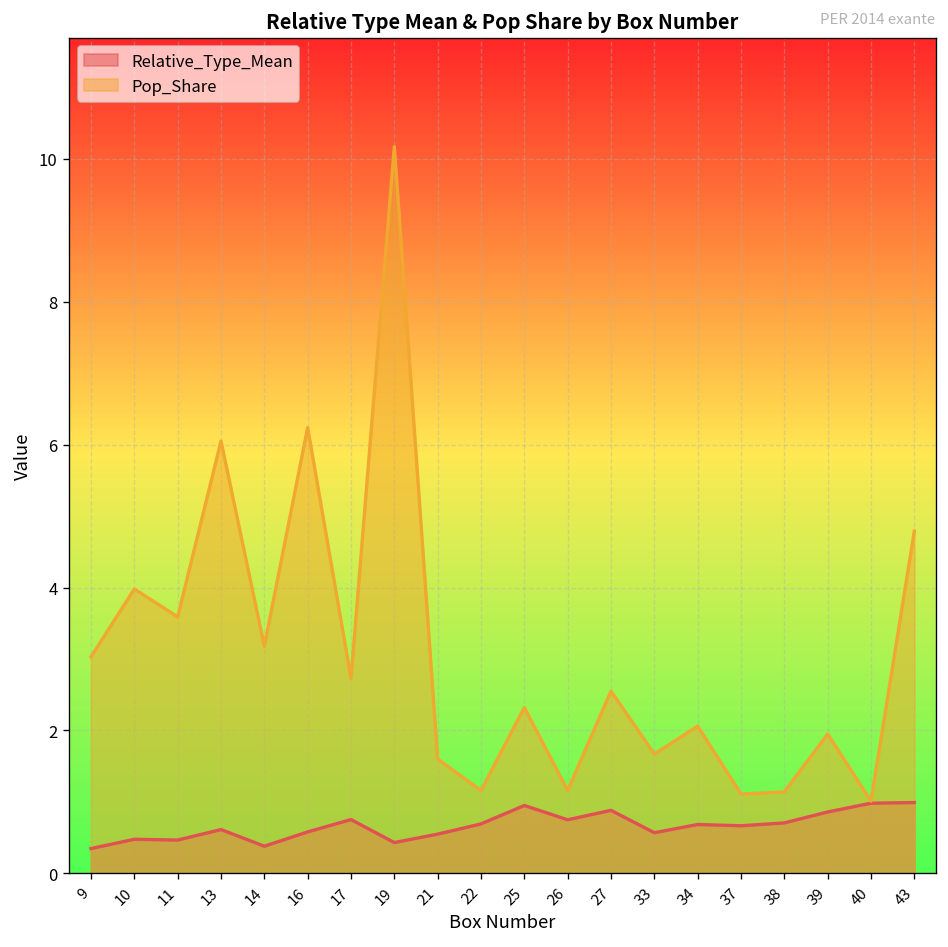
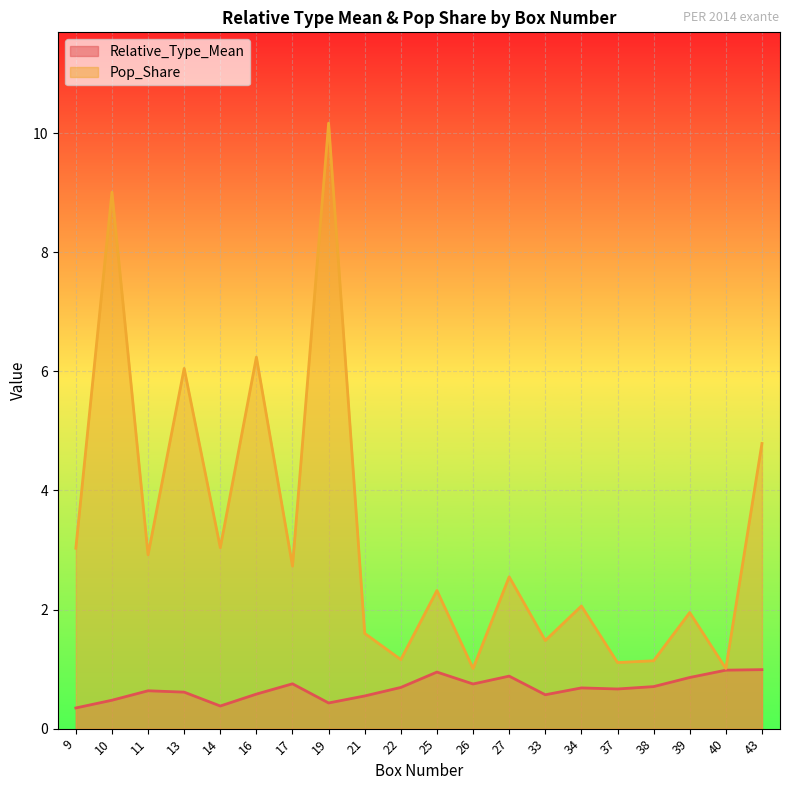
  {
    "Relative_Type_Mean": {
      "9": 0.3,
      "10": 0.5,
-     "11": 0.5,
+     "11": 0.6,
      "13": 0.6,
      "14": 0.4,
      "16": 0.6,
      "17": 0.8,
      "19": 0.4,
      "21": 0.5,
      "22": 0.7,
      "25": 1.0,
      "26": 0.8,
      "27": 0.9,
      "33": 0.6,
      "34": 0.7,
      "37": 0.7,
      "38": 0.7,
      "39": 0.9,
      "43": 1.0
    },
    "Pop_Share": {
      "9": 3.0,
-     "10": 4.0,
-     "11": 3.6,
+     "10": 9.0,
+     "11": 2.9,
      "13": 6.1,
-     "14": 3.2,
+     "14": 3.0,
      "16": 6.2,
      "17": 2.7,
      "19": 10.2,
      "21": 1.6,
      "22": 1.2,
      "25": 2.3,
-     "26": 1.2,
+     "26": 1.0,
      "27": 2.6,
-     "33": 1.7,
+     "33": 1.5,
      "34": 2.1,
      "37": 1.1,
      "38": 1.1,
      "39": 2.0,
      "43": 4.8
    }
  }
